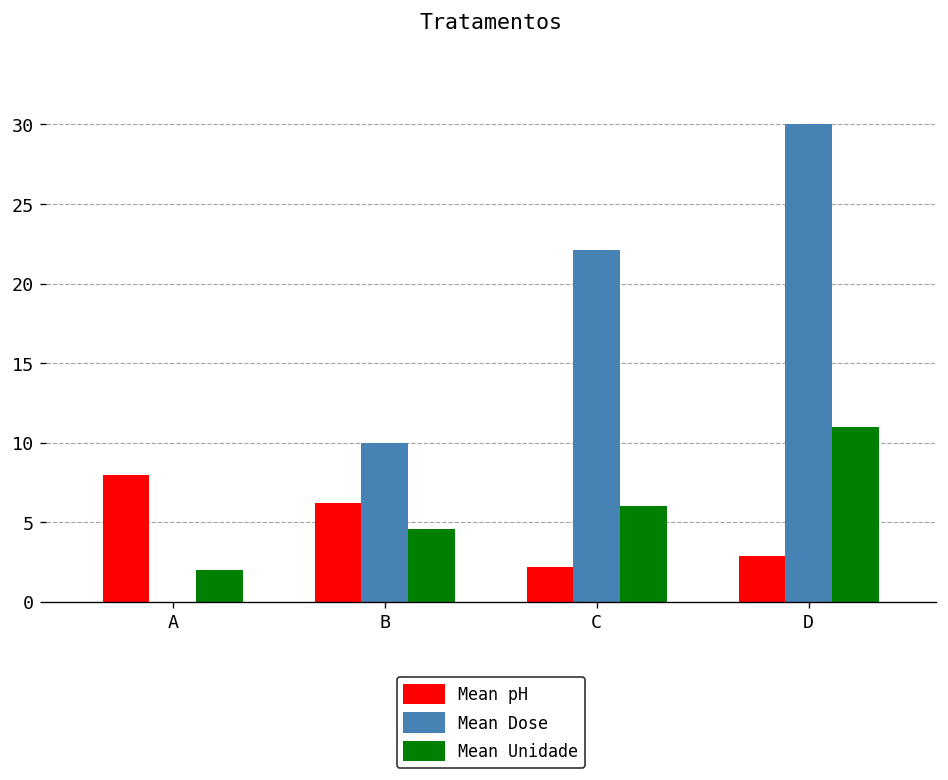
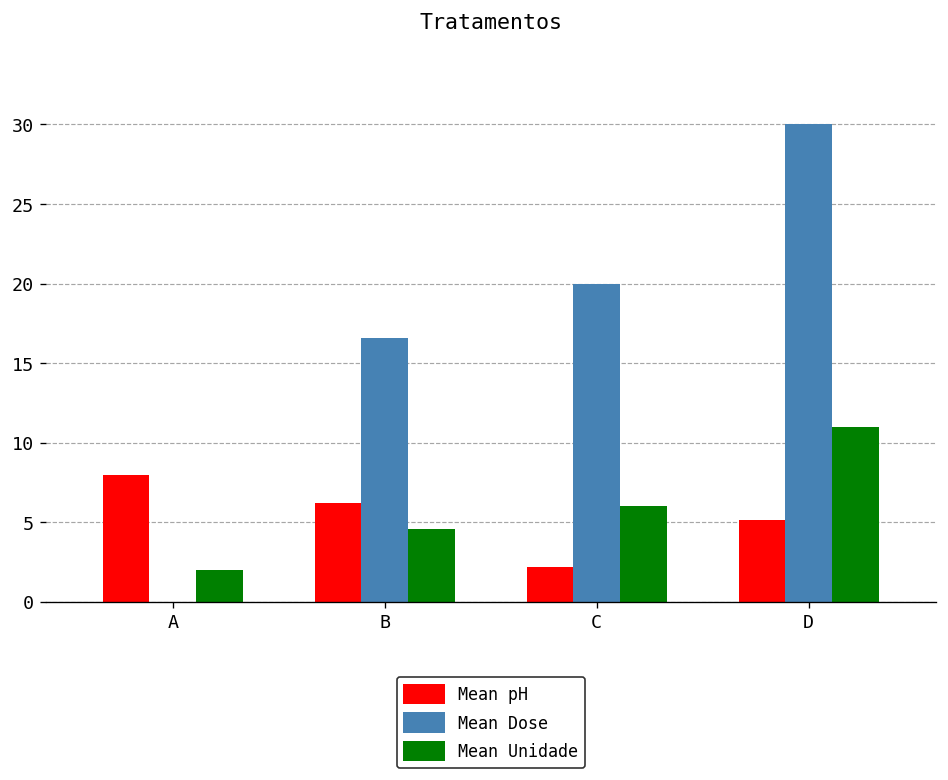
  {
    "Mean pH": {
      "A": 8.0,
      "B": 6.2,
      "C": 2.2,
-     "D": 2.9
+     "D": 5.2
    },
    "Mean Dose": {
      "A": 0.0,
-     "B": 10.0,
-     "C": 22.1,
+     "B": 16.6,
+     "C": 20.0,
      "D": 30.0
    },
    "Mean Unidade": {
      "A": 2.0,
      "B": 4.6,
      "C": 6.0,
      "D": 11.0
    }
  }
